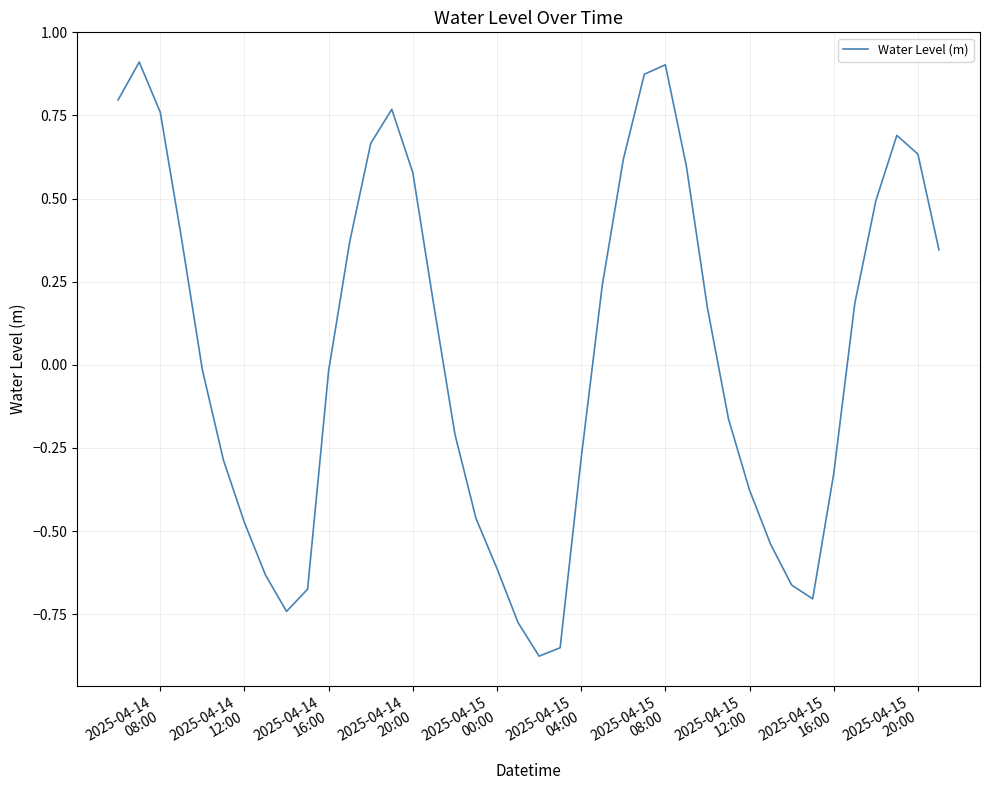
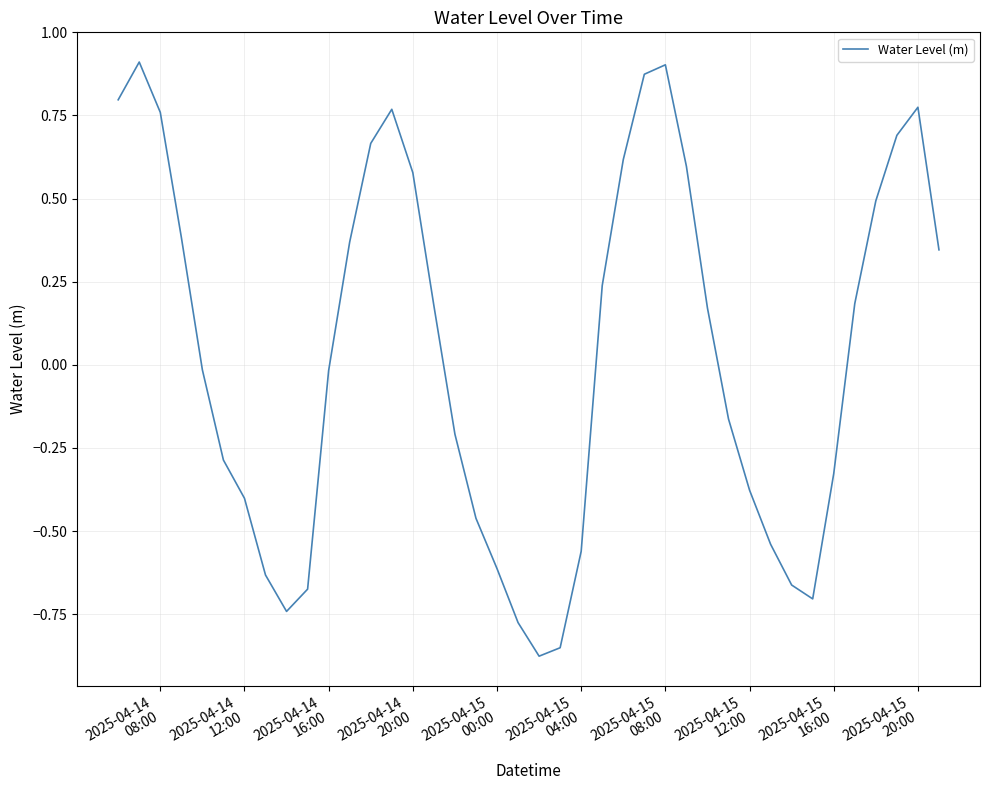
  {
    "2025-04-14 08:00": 0.76,
-   "2025-04-14 12:00": -0.47,
+   "2025-04-14 12:00": -0.40,
    "2025-04-14 16:00": -0.02,
    "2025-04-14 20:00": 0.58,
    "2025-04-15 00:00": -0.61,
-   "2025-04-15 04:00": -0.28,
+   "2025-04-15 04:00": -0.56,
    "2025-04-15 08:00": 0.90,
    "2025-04-15 12:00": -0.38,
    "2025-04-15 16:00": -0.33,
-   "2025-04-15 20:00": 0.63
+   "2025-04-15 20:00": 0.77
  }
